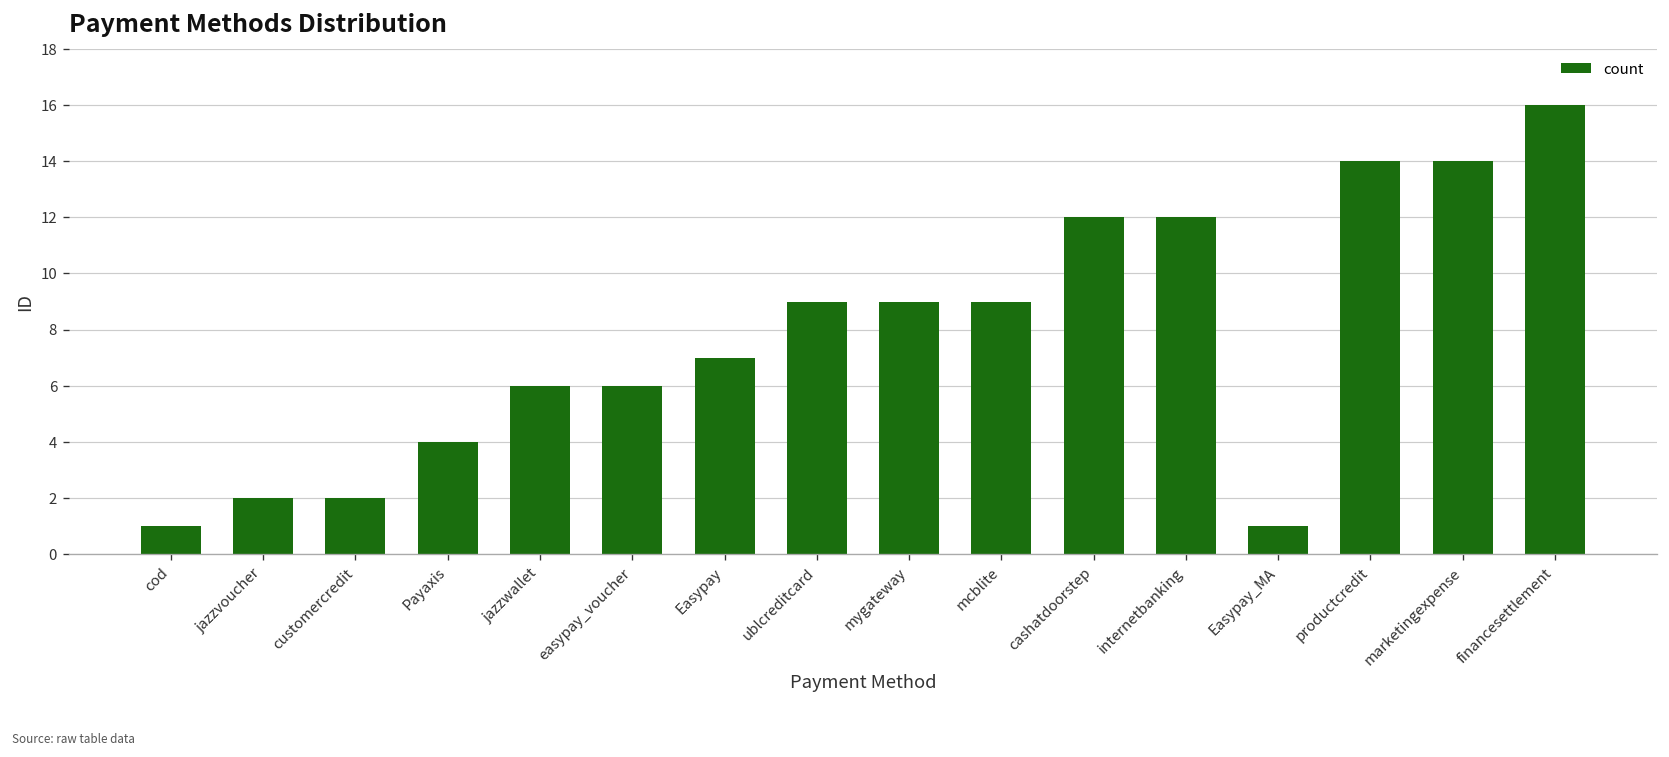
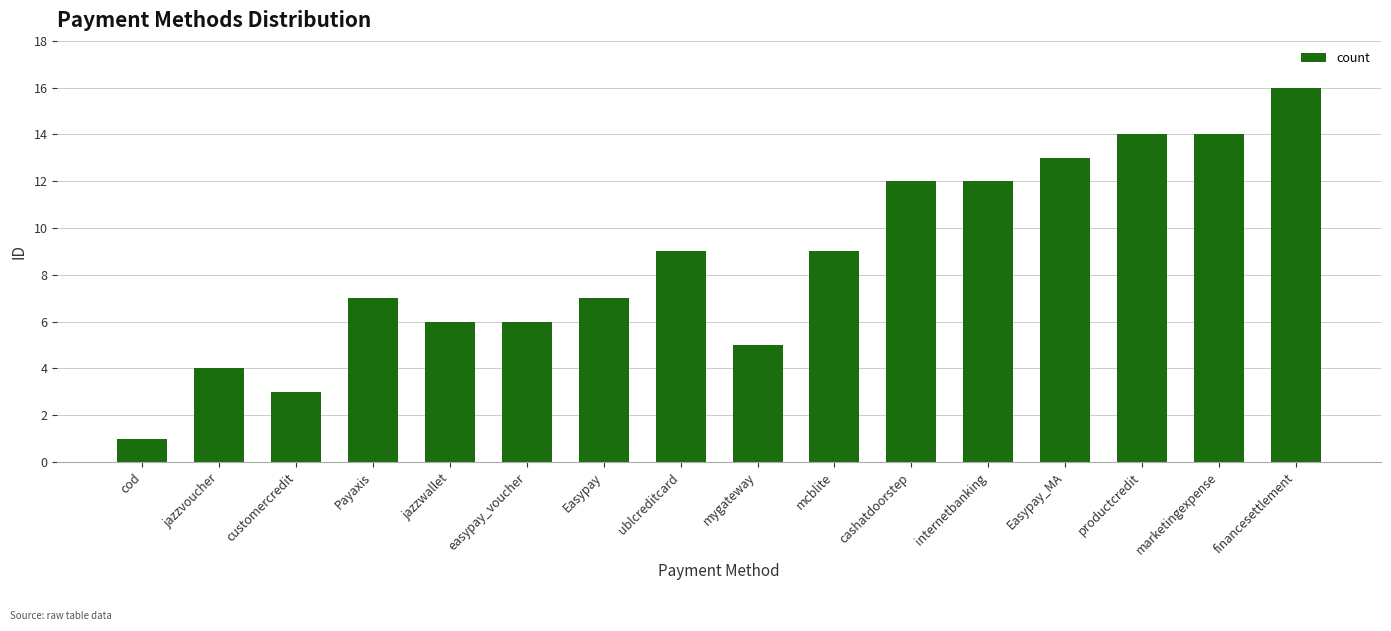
  {
    "cod": 1,
-   "jazzvoucher": 2,
-   "customercredit": 2,
-   "Payaxis": 4,
+   "jazzvoucher": 4,
+   "customercredit": 3,
+   "Payaxis": 7,
    "jazzwallet": 6,
    "easypay_voucher": 6,
    "Easypay": 7,
    "ublcreditcard": 9,
-   "mygateway": 9,
+   "mygateway": 5,
    "mcblite": 9,
    "cashatdoorstep": 12,
    "internetbanking": 12,
-   "Easypay_MA": 1,
+   "Easypay_MA": 13,
    "productcredit": 14,
    "marketingexpense": 14,
    "financesettlement": 16
  }
